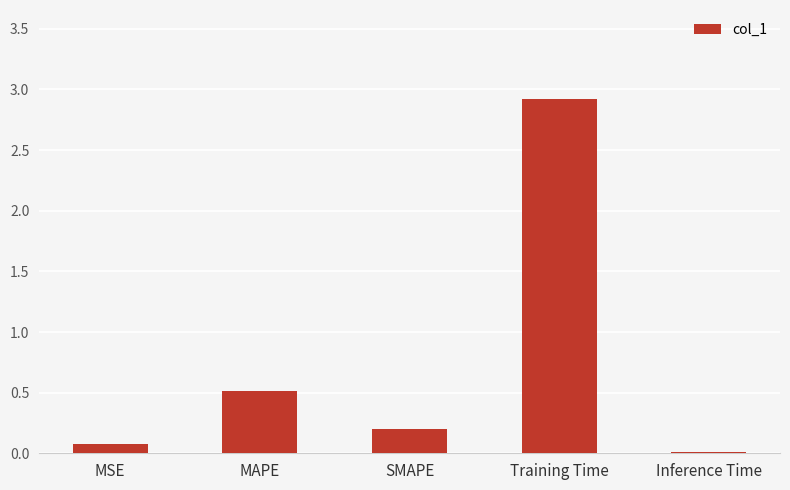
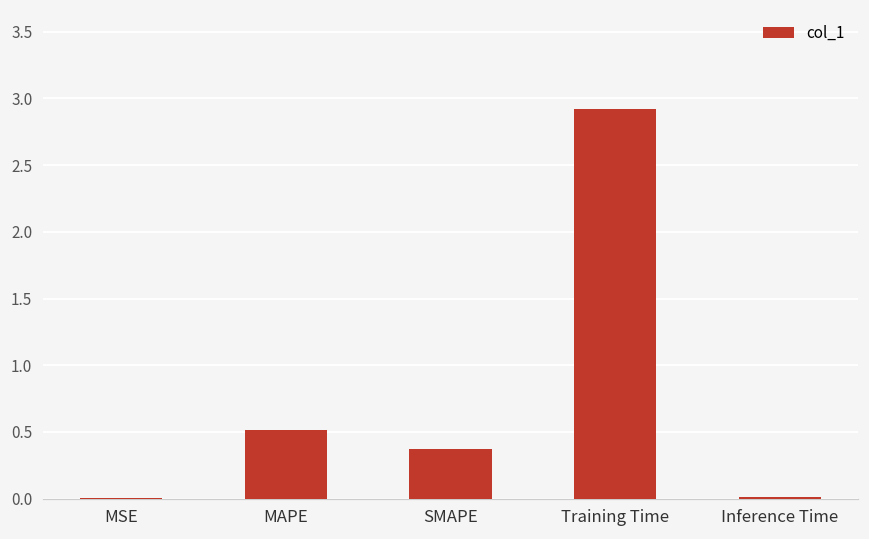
  {
-   "MSE": 0.08,
+   "MSE": 0.01,
    "MAPE": 0.52,
-   "SMAPE": 0.20,
+   "SMAPE": 0.37,
    "Training Time": 2.92
  }
